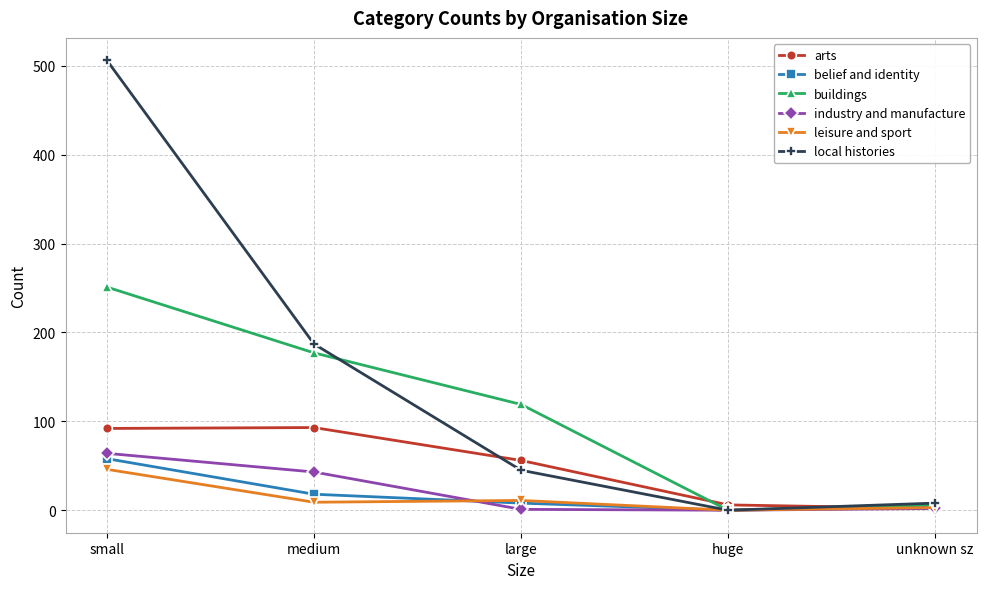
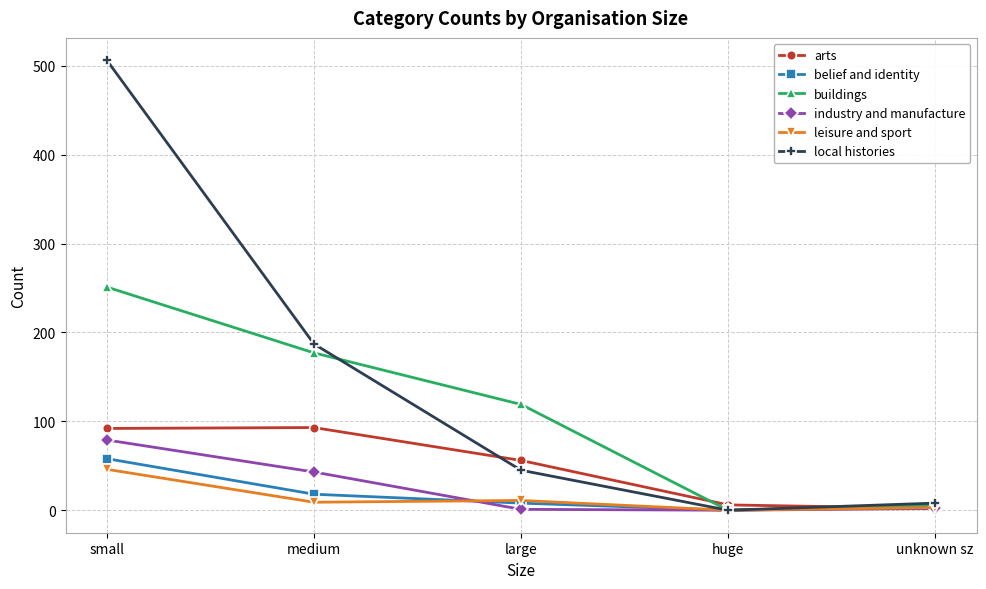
  {
    "arts": {
      "small": 90,
      "medium": 90,
      "large": 60,
      "huge": 10
    },
    "belief and identity": {
      "small": 60,
      "medium": 20,
      "large": 10
    },
    "buildings": {
      "small": 250,
      "medium": 180,
      "large": 120
    },
    "industry and manufacture": {
-     "small": 60,
+     "small": 80,
      "medium": 40,
      "large": 0
    },
    "leisure and sport": {
      "small": 50,
      "medium": 10,
      "large": 10
    },
    "local histories": {
      "small": 510,
      "medium": 190,
      "large": 50
    }
  }
